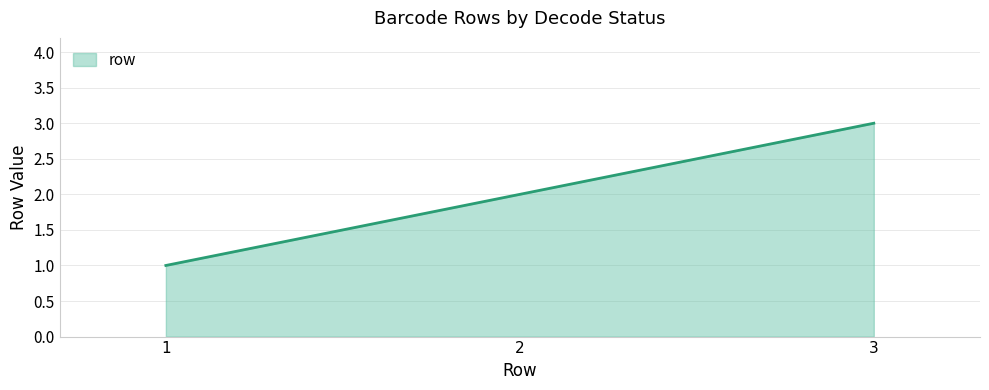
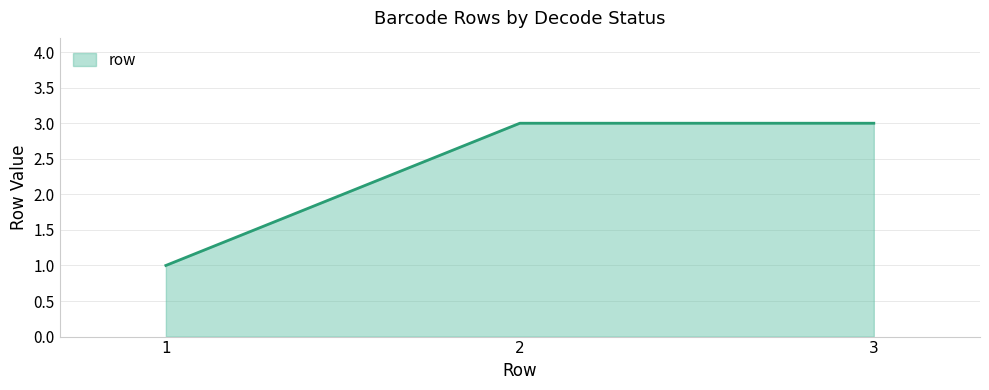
  {
    "1": 1,
-   "2": 2,
+   "2": 3,
    "3": 3
  }
